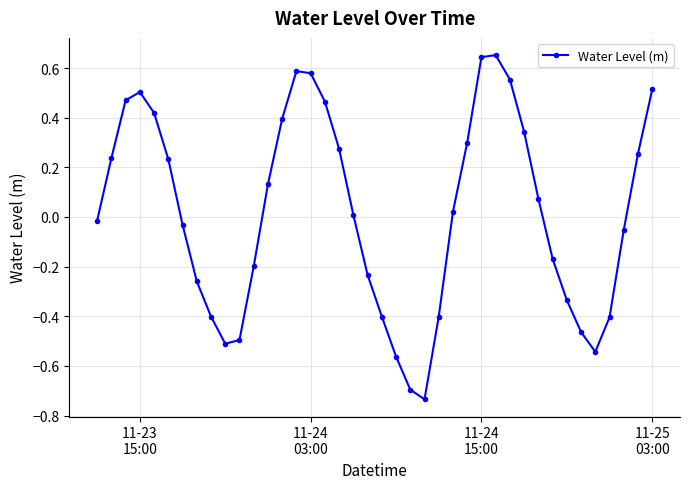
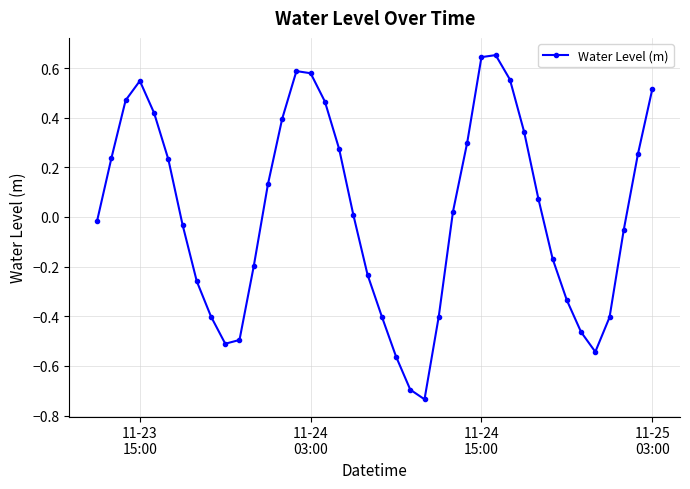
  {
-   "11-23 15:00": 0.50,
+   "11-23 15:00": 0.55,
    "11-24 03:00": 0.58,
    "11-24 15:00": 0.64,
    "11-25 03:00": 0.51
  }
